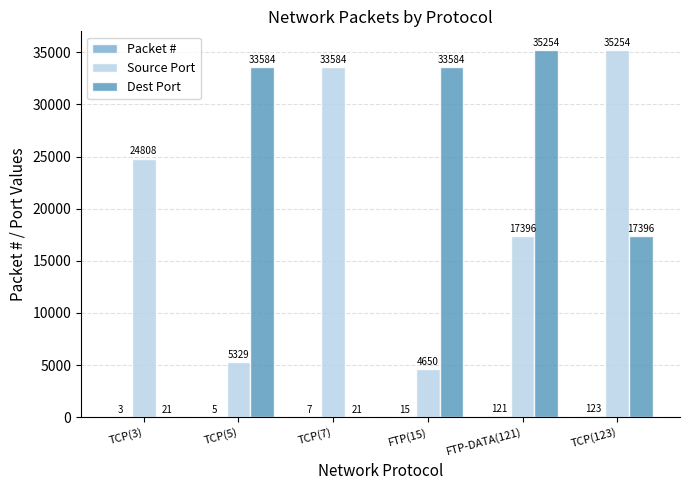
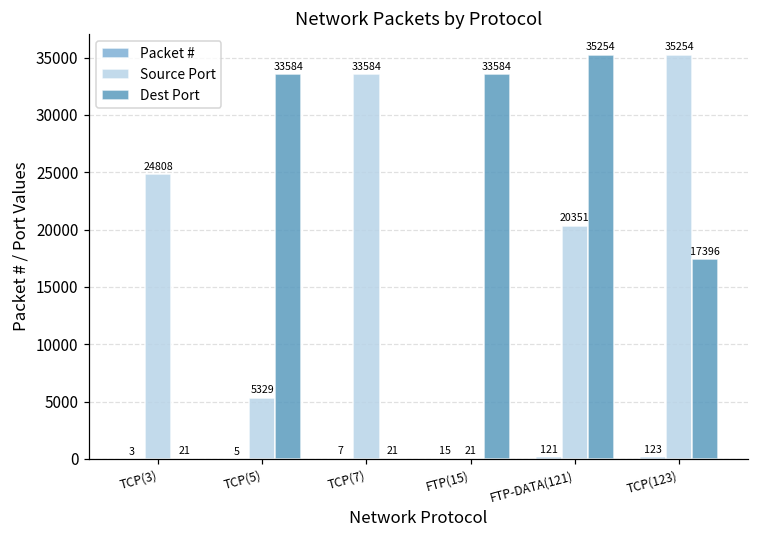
  {
    "Source Port": {
      "TCP(3)": 24808,
      "TCP(5)": 5329,
      "TCP(7)": 33584,
-     "FTP(15)": 4650,
-     "FTP-DATA(121)": 17396,
+     "FTP(15)": 21,
+     "FTP-DATA(121)": 20351,
      "TCP(123)": 35254
    }
  }
